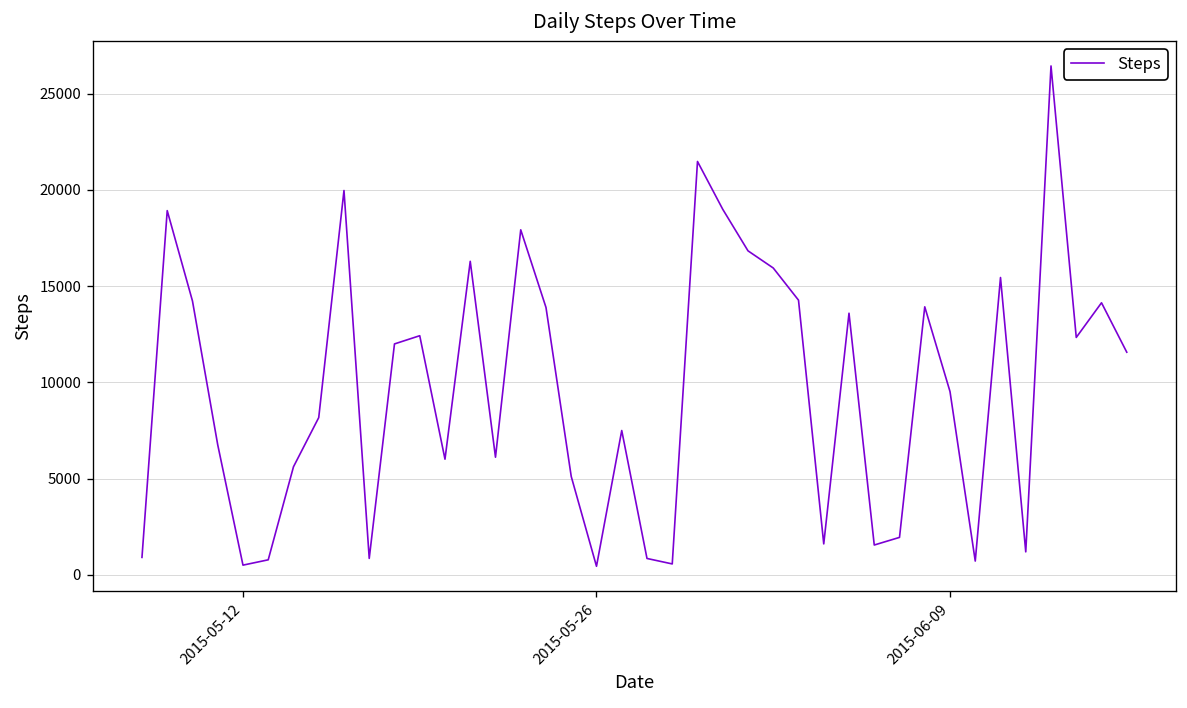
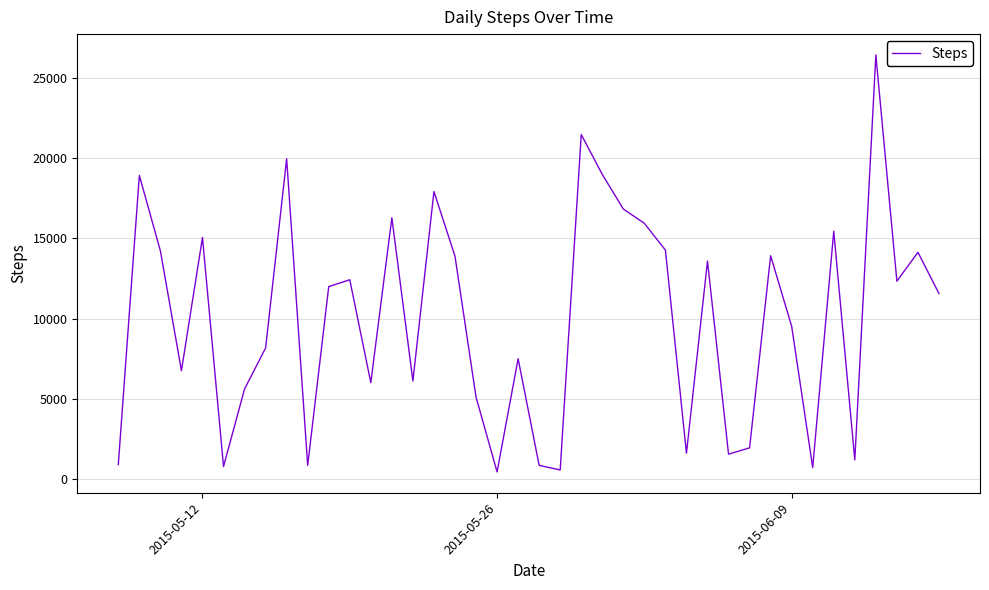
  {
-   "2015-05-12": 500,
+   "2015-05-12": 15100,
    "2015-05-26": 400,
    "2015-06-09": 9500
  }
